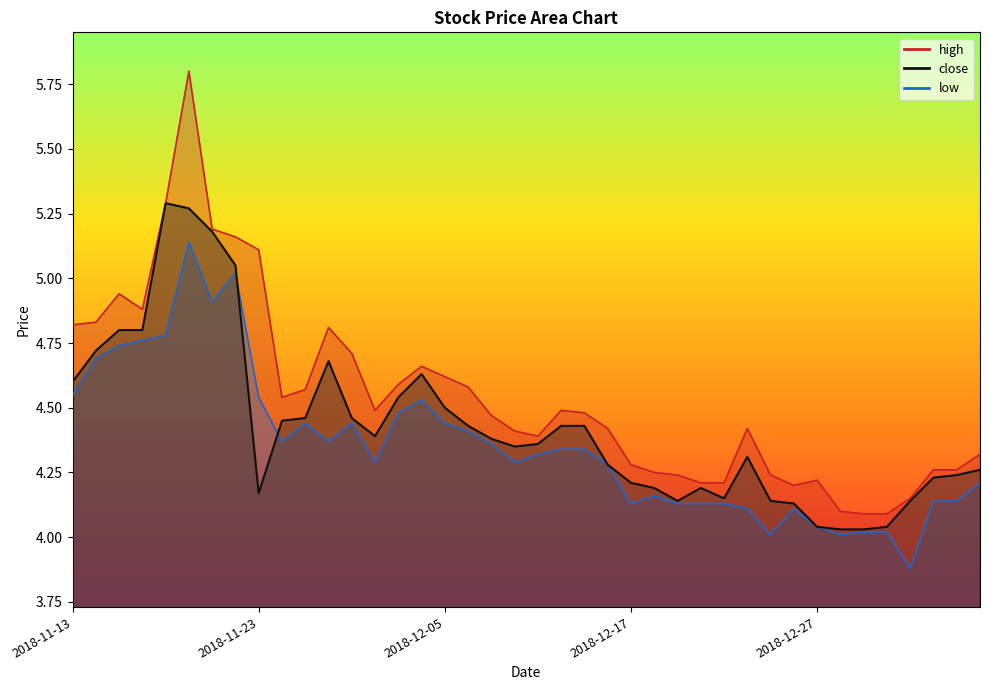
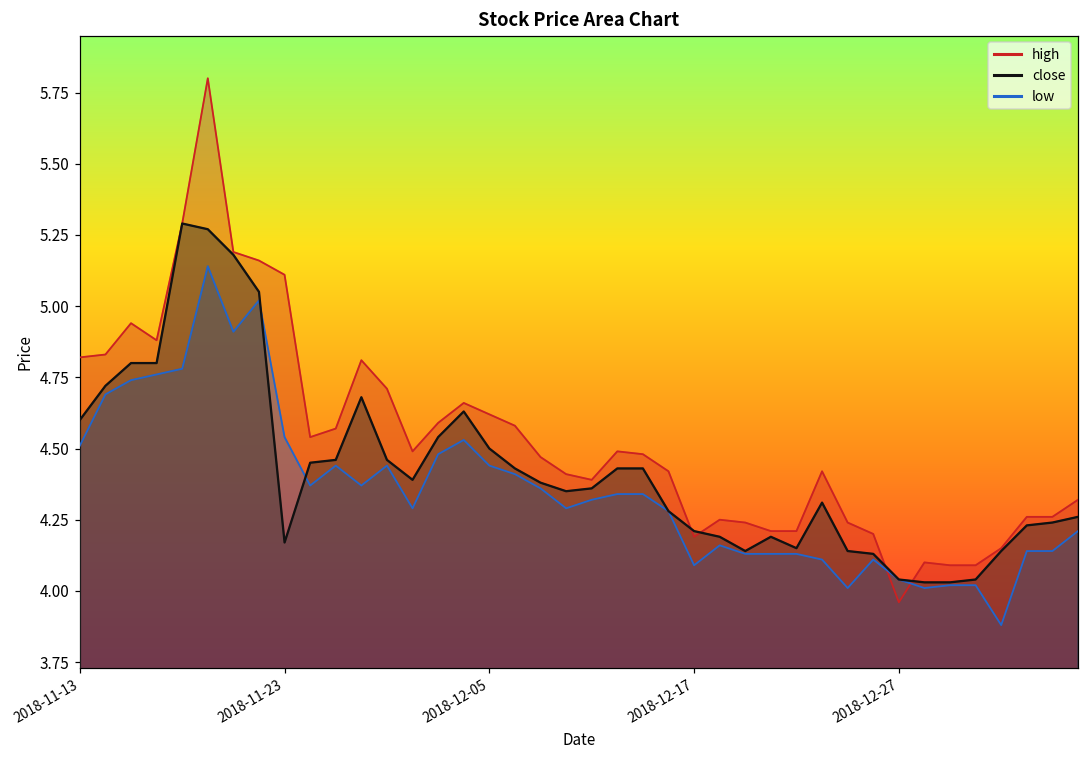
  {
    "high": {
      "2018-11-13": 4.82,
      "2018-11-23": 5.11,
      "2018-12-05": 4.62,
-     "2018-12-17": 4.28,
-     "2018-12-27": 4.22
+     "2018-12-17": 4.19,
+     "2018-12-27": 3.96
    },
    "close": {
      "2018-11-13": 4.60,
      "2018-11-23": 4.17,
      "2018-12-05": 4.50,
      "2018-12-17": 4.21
    },
    "low": {
-     "2018-11-13": 4.55,
+     "2018-11-13": 4.51,
      "2018-11-23": 4.54,
      "2018-12-05": 4.44,
-     "2018-12-17": 4.13
+     "2018-12-17": 4.09
    }
  }
